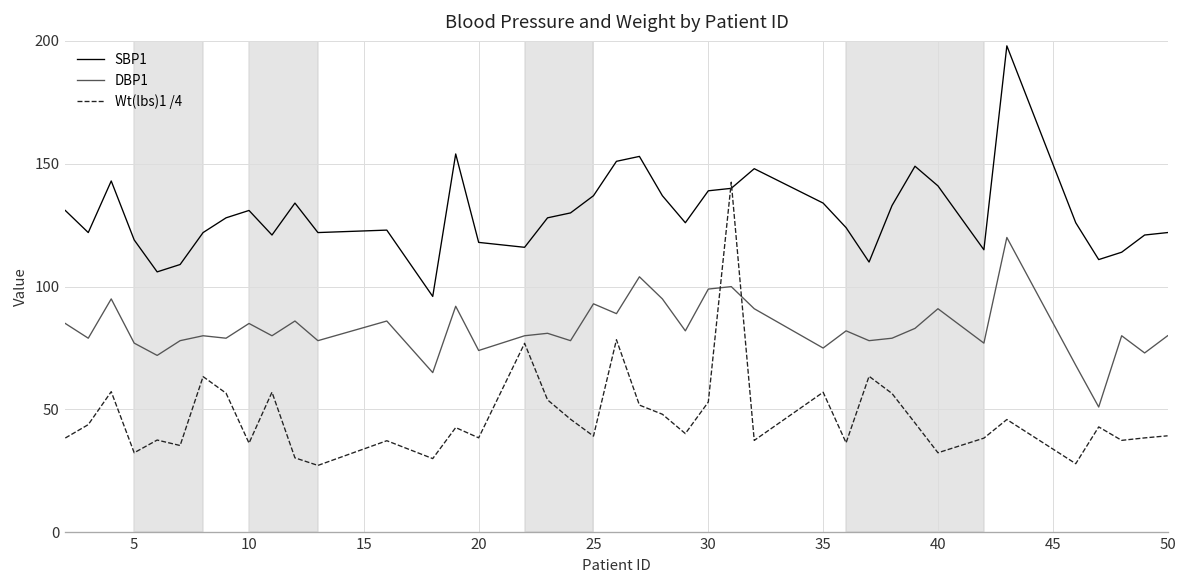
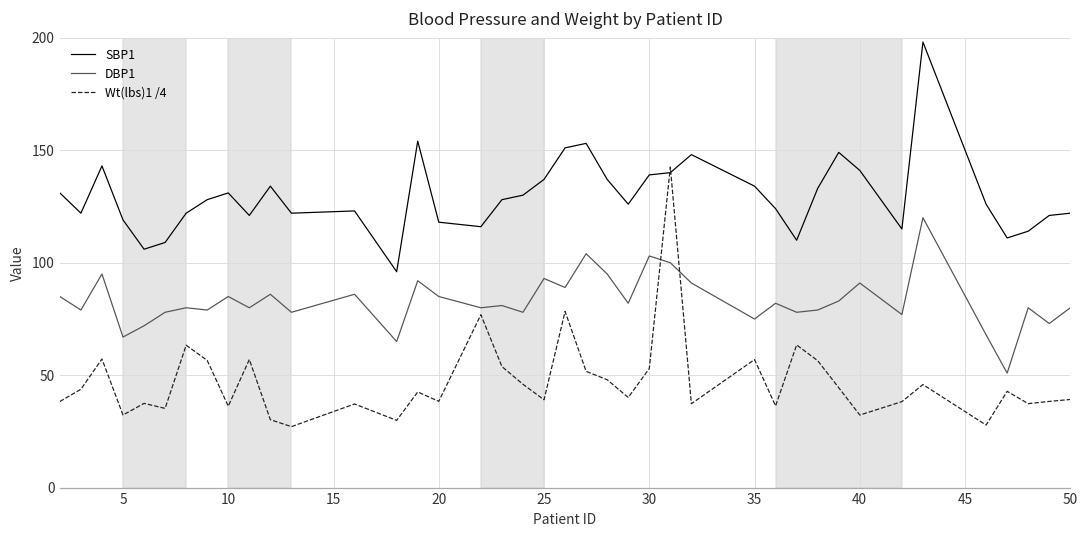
  {
    "DBP1": {
-     "5": 77,
+     "5": 67,
      "10": 85,
-     "20": 74,
+     "20": 85,
      "25": 93,
-     "30": 99,
+     "30": 103,
      "35": 75,
      "40": 91,
      "50": 80
    }
  }
